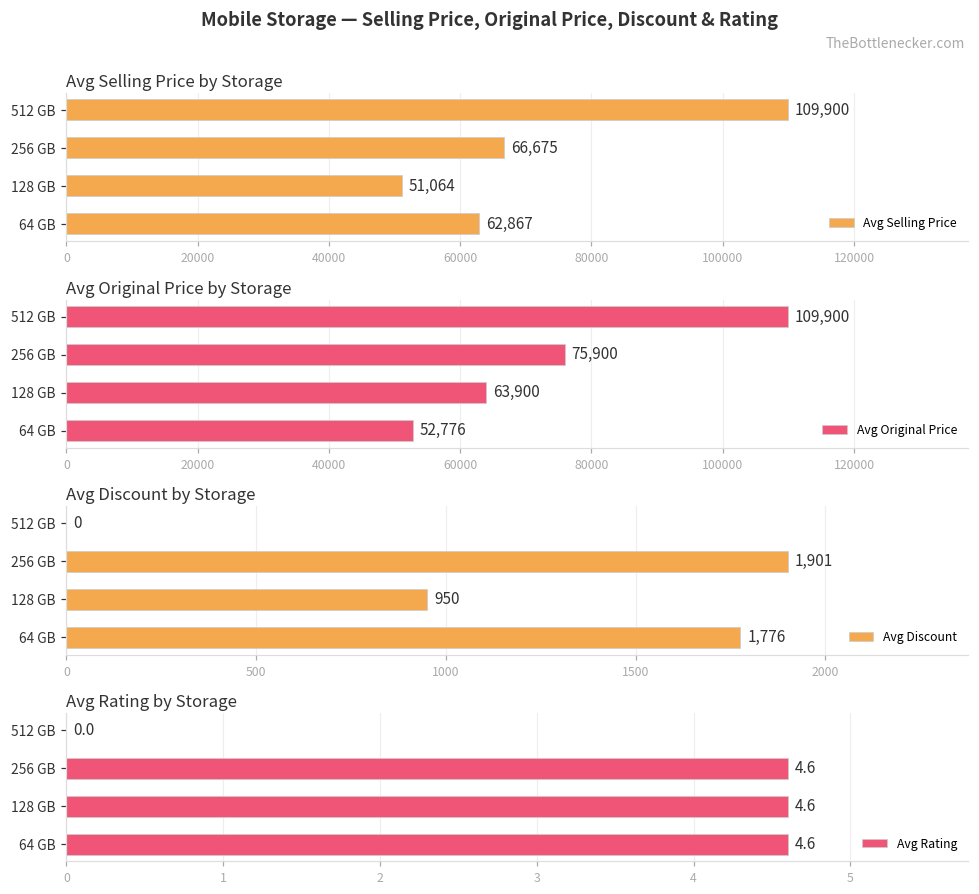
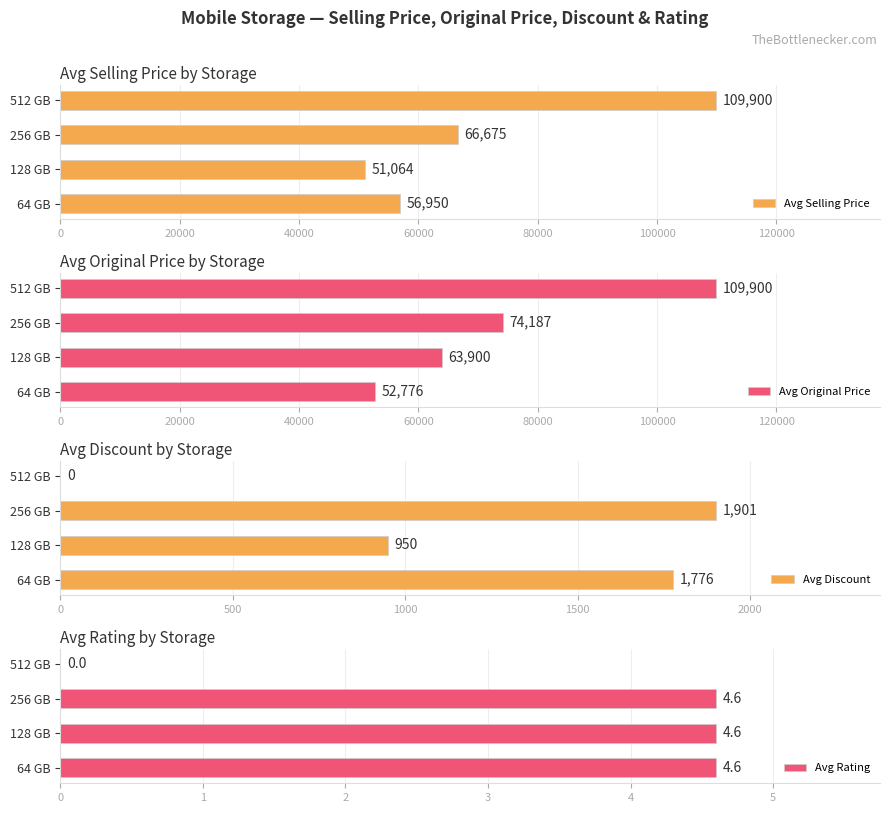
  {
    "Avg Selling Price by Storage": {
      "512 GB": "109,900",
      "256 GB": "66,675",
      "128 GB": "51,064",
-     "64 GB": "62,867"
+     "64 GB": "56,950"
    },
    "Avg Original Price by Storage": {
      "512 GB": "109,900",
-     "256 GB": "75,900",
+     "256 GB": "74,187",
      "128 GB": "63,900",
      "64 GB": "52,776"
    },
    "Avg Discount by Storage": {
      "512 GB": "0",
      "256 GB": "1,901",
      "128 GB": "950",
      "64 GB": "1,776"
    },
    "Avg Rating by Storage": {
      "512 GB": "0.0",
      "256 GB": "4.6",
      "128 GB": "4.6",
      "64 GB": "4.6"
    }
  }
